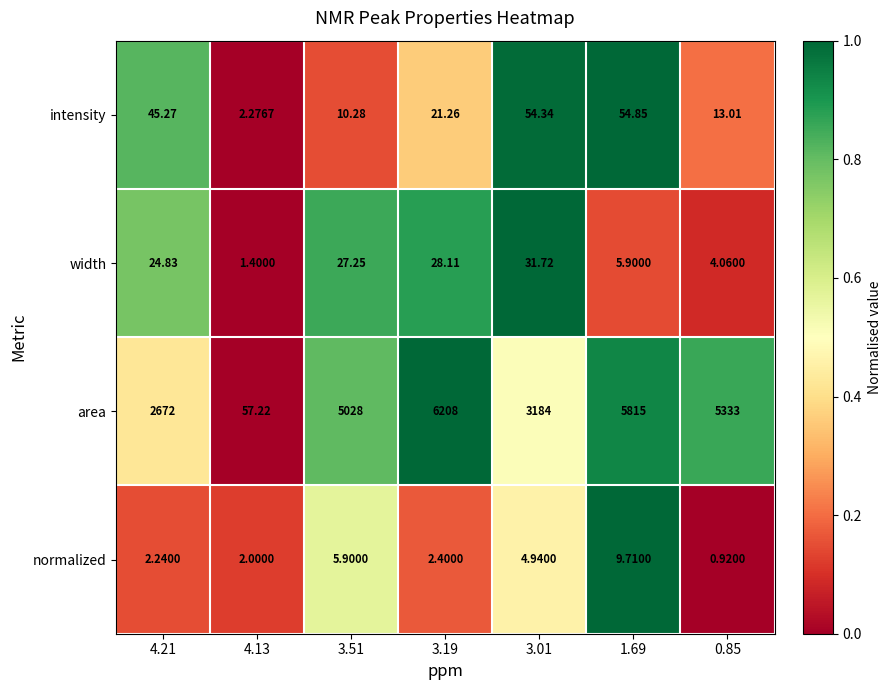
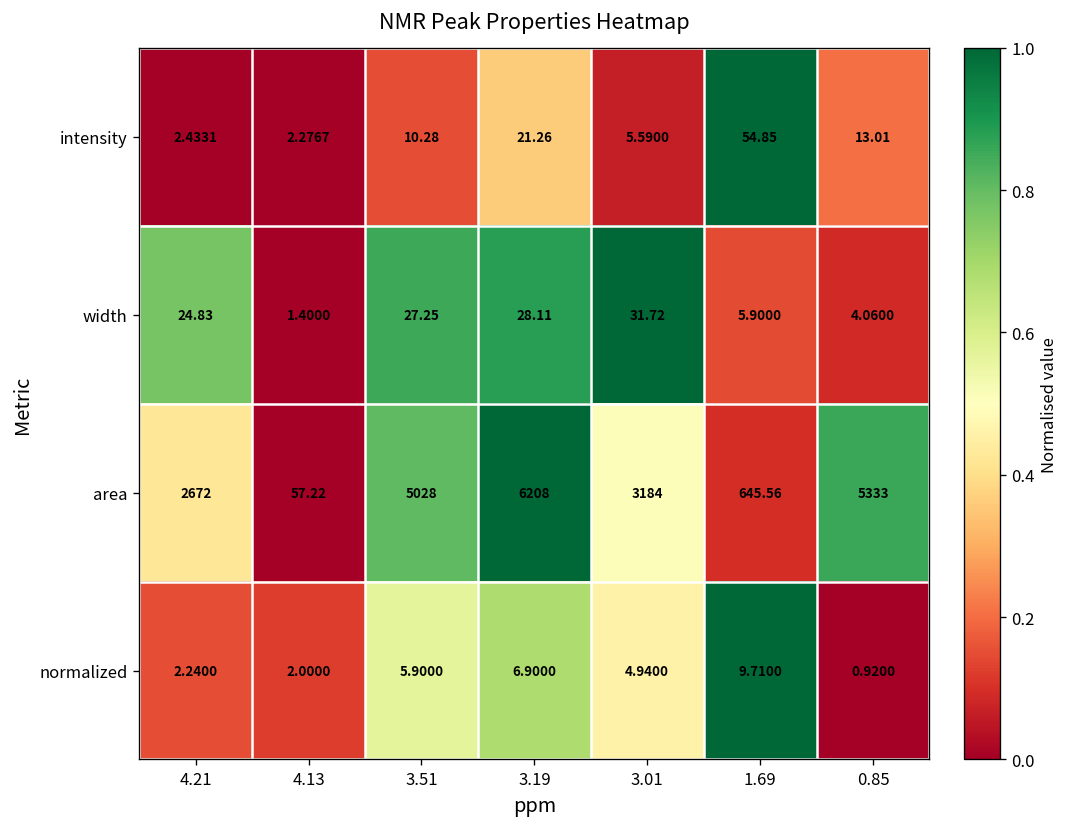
  {
    "intensity": {
-     "4.21": 45.27,
+     "4.21": 2.4331,
      "4.13": 2.2767,
      "3.51": 10.28,
      "3.19": 21.26,
-     "3.01": 54.34,
+     "3.01": 5.5900,
      "1.69": 54.85,
      "0.85": 13.01
    },
    "width": {
      "4.21": 24.83,
      "4.13": 1.4000,
      "3.51": 27.25,
      "3.19": 28.11,
      "3.01": 31.72,
      "1.69": 5.9000,
      "0.85": 4.0600
    },
    "area": {
      "4.21": 2672,
      "4.13": 57.22,
      "3.51": 5028,
      "3.19": 6208,
      "3.01": 3184,
-     "1.69": 5815,
+     "1.69": 645.56,
      "0.85": 5333
    },
    "normalized": {
      "4.21": 2.2400,
      "4.13": 2.0000,
      "3.51": 5.9000,
-     "3.19": 2.4000,
+     "3.19": 6.9000,
      "3.01": 4.9400,
      "1.69": 9.7100,
      "0.85": 0.9200
    }
  }
